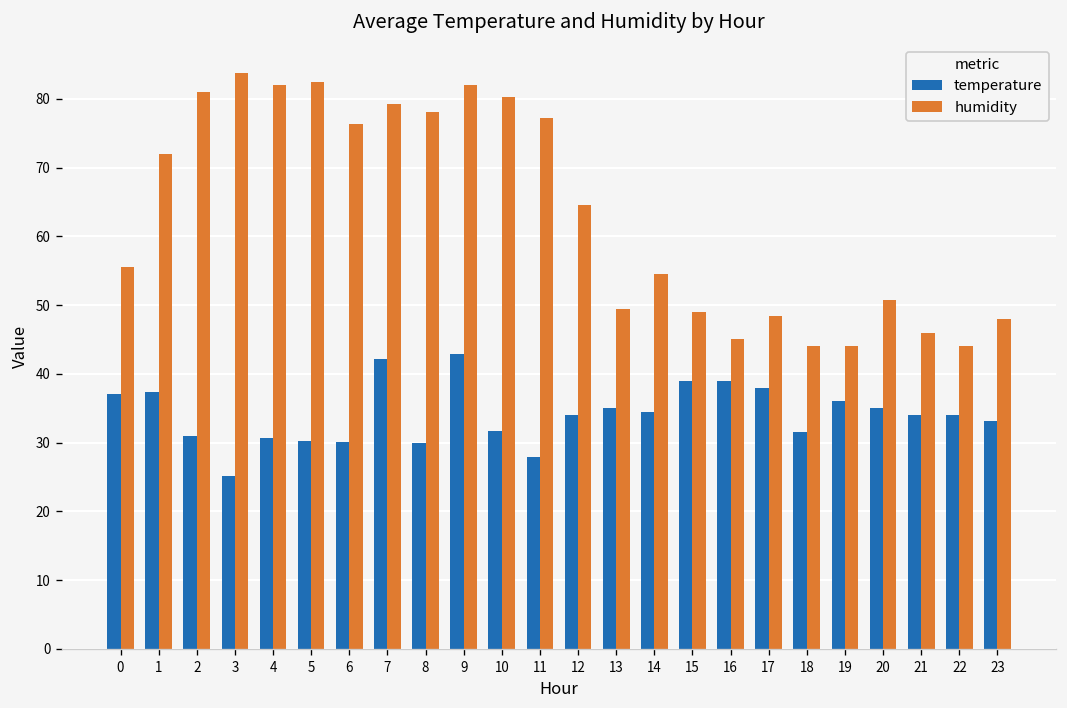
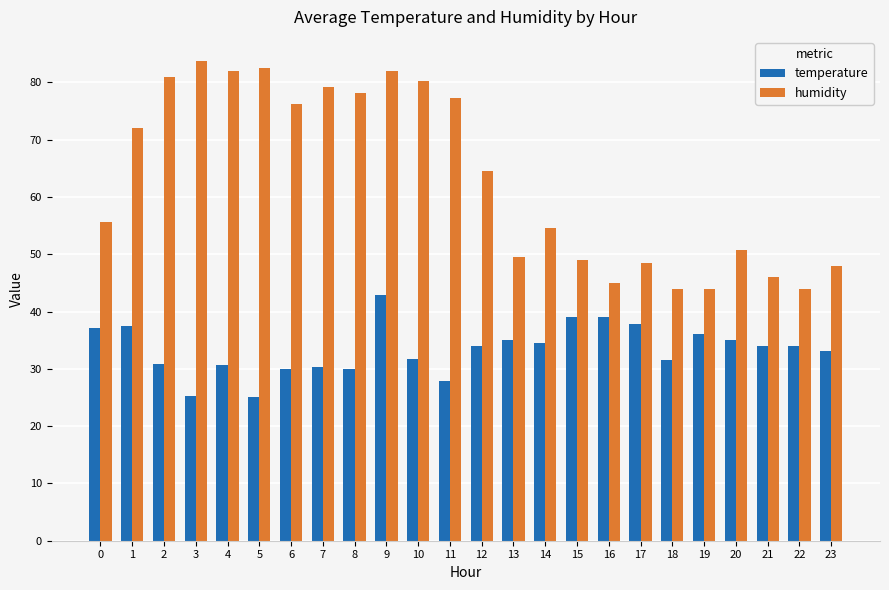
  {
    "temperature": {
      "0": 37,
      "1": 37,
      "2": 31,
      "3": 25,
      "4": 31,
-     "5": 30,
+     "5": 25,
      "6": 30,
-     "7": 42,
+     "7": 30,
      "8": 30,
      "9": 43,
      "10": 32,
      "11": 28,
      "12": 34,
      "13": 35,
      "14": 35,
      "15": 39,
      "16": 39,
      "17": 38,
      "18": 32,
      "19": 36,
      "20": 35,
      "21": 34,
      "22": 34,
      "23": 33
    },
    "humidity": {
      "0": 56,
      "1": 72,
      "2": 81,
      "3": 84,
      "4": 82,
      "5": 83,
      "6": 76,
      "7": 79,
      "8": 78,
      "9": 82,
      "10": 80,
      "11": 77,
      "12": 65,
      "13": 50,
      "14": 55,
      "15": 49,
      "16": 45,
      "17": 48,
      "18": 44,
      "19": 44,
      "20": 51,
      "21": 46,
      "22": 44,
      "23": 48
    }
  }
